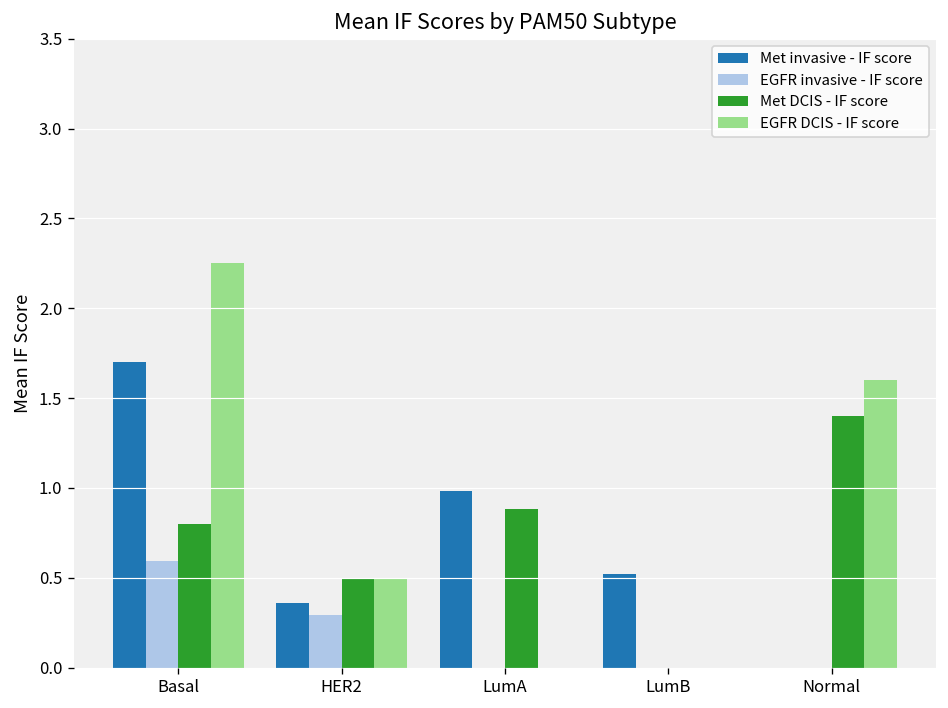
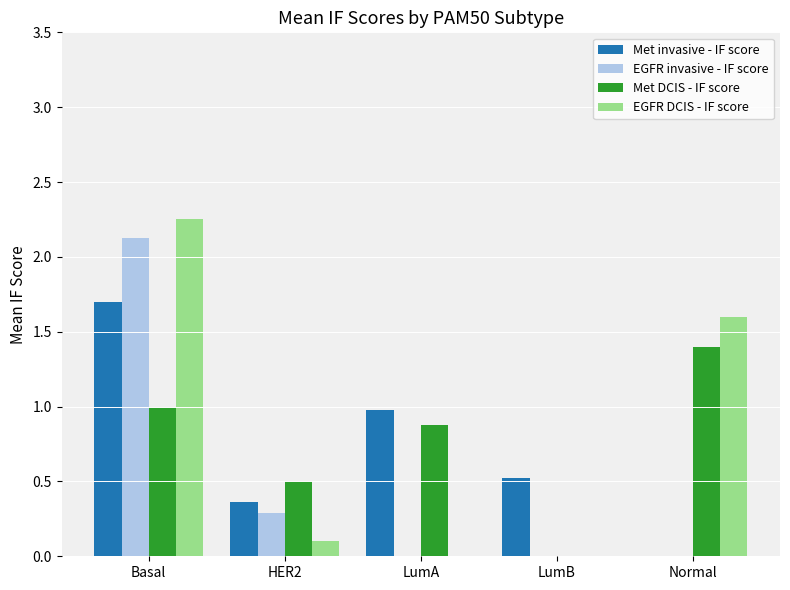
  {
    "Met invasive - IF score": {
      "Basal": 1.70,
      "HER2": 0.36,
      "LumA": 0.98,
      "LumB": 0.52,
      "Normal": 0.00
    },
    "EGFR invasive - IF score": {
-     "Basal": 0.60,
+     "Basal": 2.13,
      "HER2": 0.29,
      "LumA": 0.00,
      "LumB": 0.00,
      "Normal": 0.00
    },
    "Met DCIS - IF score": {
-     "Basal": 0.8,
+     "Basal": 1.0,
      "HER2": 0.5,
      "LumA": 0.88,
      "LumB": 0.0,
      "Normal": 1.4
    },
    "EGFR DCIS - IF score": {
      "Basal": 2.25,
-     "HER2": 0.5,
+     "HER2": 0.1,
      "LumA": 0.0,
      "LumB": 0.0,
      "Normal": 1.6
    }
  }
